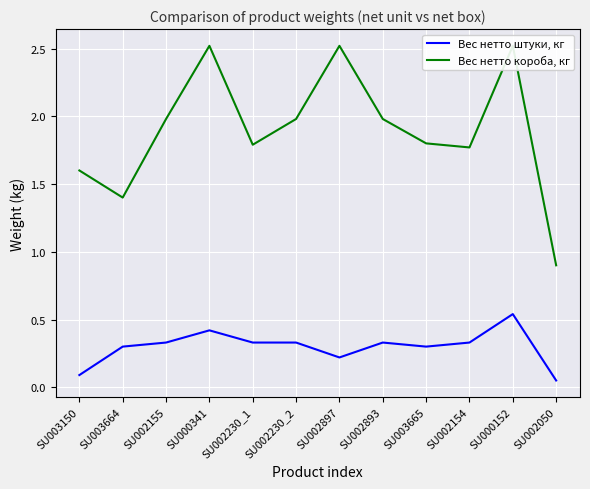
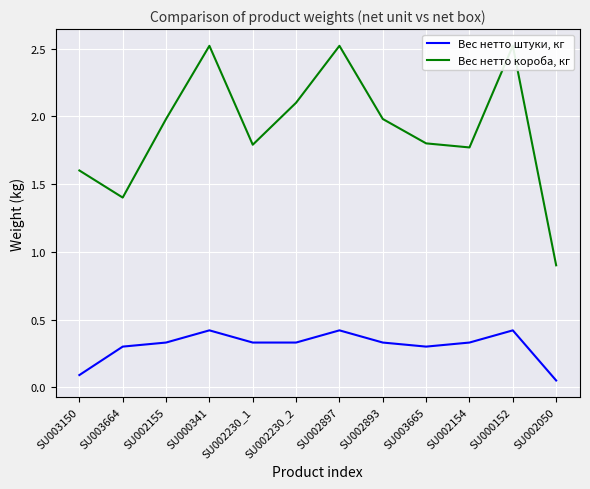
  {
    "Вес нетто штуки, кг": {
      "SU003150": 0.09,
      "SU003664": 0.30,
      "SU002155": 0.33,
      "SU000341": 0.42,
      "SU002230_1": 0.33,
      "SU002230_2": 0.33,
-     "SU002897": 0.22,
+     "SU002897": 0.42,
      "SU002893": 0.33,
      "SU003665": 0.30,
      "SU002154": 0.33,
-     "SU000152": 0.54,
+     "SU000152": 0.42,
      "SU002050": 0.05
    },
    "Вес нетто короба, кг": {
      "SU003150": 1.60,
      "SU003664": 1.40,
      "SU002155": 1.98,
      "SU000341": 2.52,
      "SU002230_1": 1.79,
-     "SU002230_2": 1.98,
+     "SU002230_2": 2.10,
      "SU002897": 2.52,
      "SU002893": 1.98,
      "SU003665": 1.80,
      "SU002154": 1.77,
      "SU002050": 0.90
    }
  }
